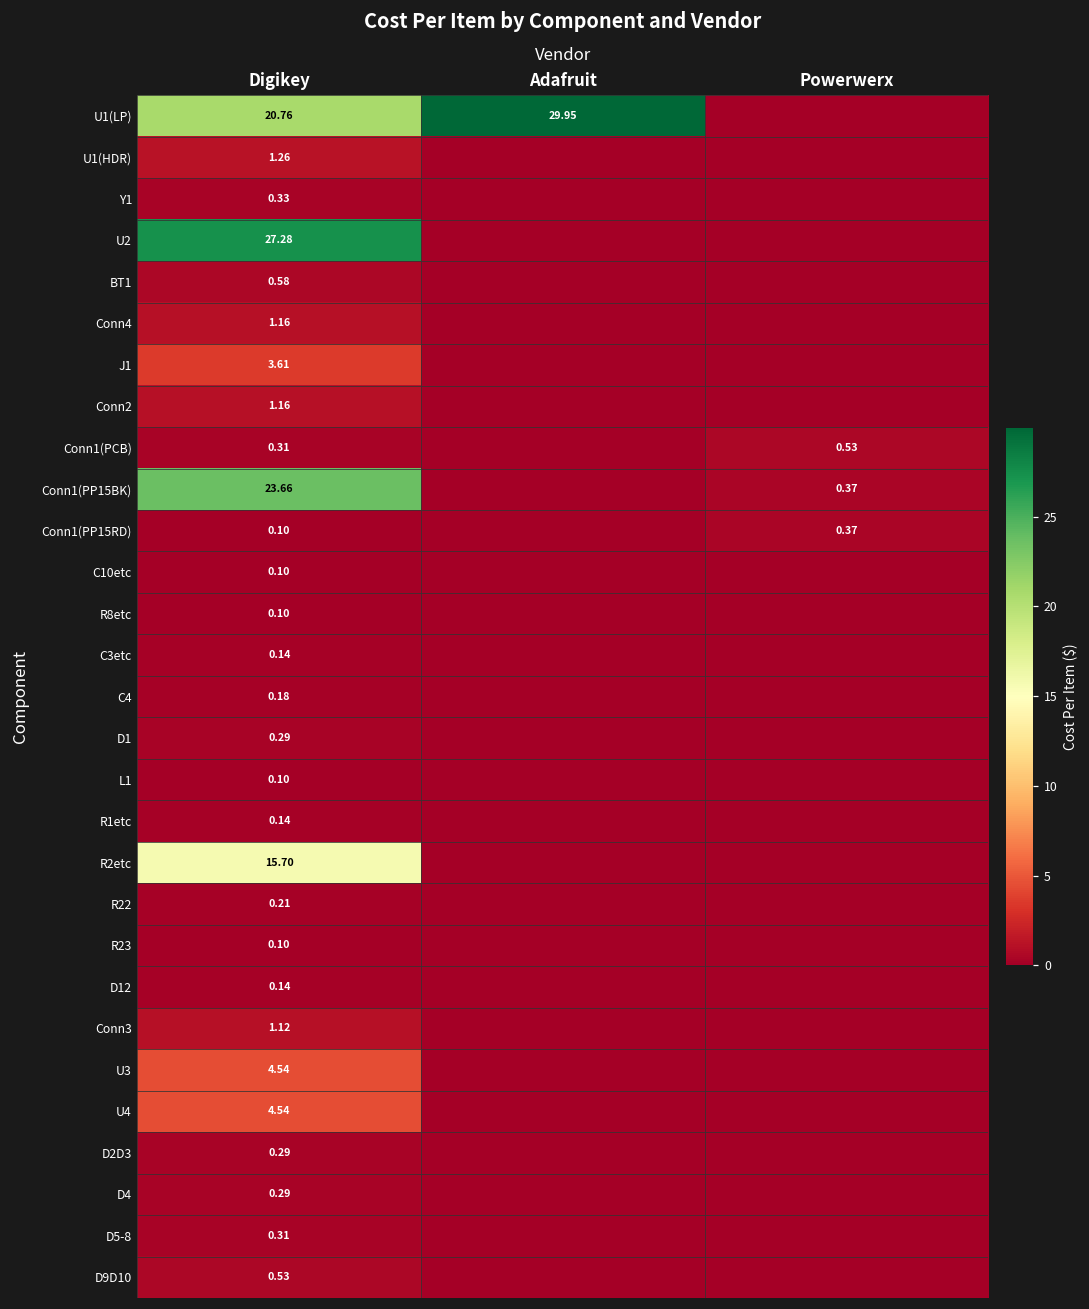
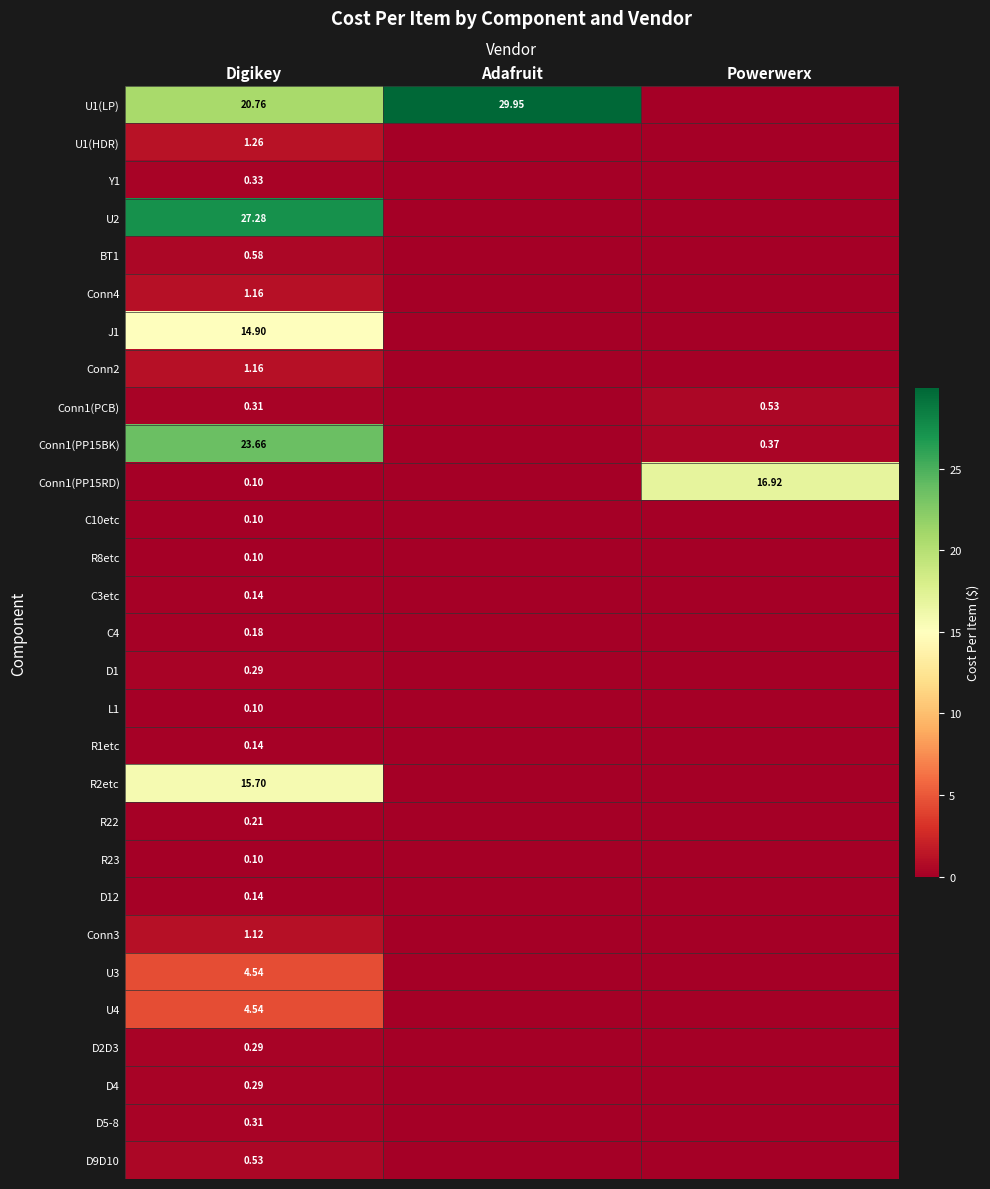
  {
    "U1(LP)": {
      "Digikey": 20.76,
      "Adafruit": 29.95
    },
    "U1(HDR)": {
      "Digikey": 1.26
    },
    "Y1": {
      "Digikey": 0.33
    },
    "U2": {
      "Digikey": 27.28
    },
    "BT1": {
      "Digikey": 0.58
    },
    "Conn4": {
      "Digikey": 1.16
    },
    "J1": {
-     "Digikey": 3.61
+     "Digikey": 14.90
    },
    "Conn2": {
      "Digikey": 1.16
    },
    "Conn1(PCB)": {
      "Digikey": 0.31,
      "Powerwerx": 0.53
    },
    "Conn1(PP15BK)": {
      "Digikey": 23.66,
      "Powerwerx": 0.37
    },
    "Conn1(PP15RD)": {
      "Digikey": 0.10,
-     "Powerwerx": 0.37
+     "Powerwerx": 16.92
    },
    "C10etc": {
      "Digikey": 0.10
    },
    "R8etc": {
      "Digikey": 0.10
    },
    "C3etc": {
      "Digikey": 0.14
    },
    "C4": {
      "Digikey": 0.18
    },
    "D1": {
      "Digikey": 0.29
    },
    "L1": {
      "Digikey": 0.10
    },
    "R1etc": {
      "Digikey": 0.14
    },
    "R2etc": {
      "Digikey": 15.70
    },
    "R22": {
      "Digikey": 0.21
    },
    "R23": {
      "Digikey": 0.10
    },
    "D12": {
      "Digikey": 0.14
    },
    "Conn3": {
      "Digikey": 1.12
    },
    "U3": {
      "Digikey": 4.54
    },
    "U4": {
      "Digikey": 4.54
    },
    "D2D3": {
      "Digikey": 0.29
    },
    "D4": {
      "Digikey": 0.29
    },
    "D5-8": {
      "Digikey": 0.31
    },
    "D9D10": {
      "Digikey": 0.53
    }
  }
